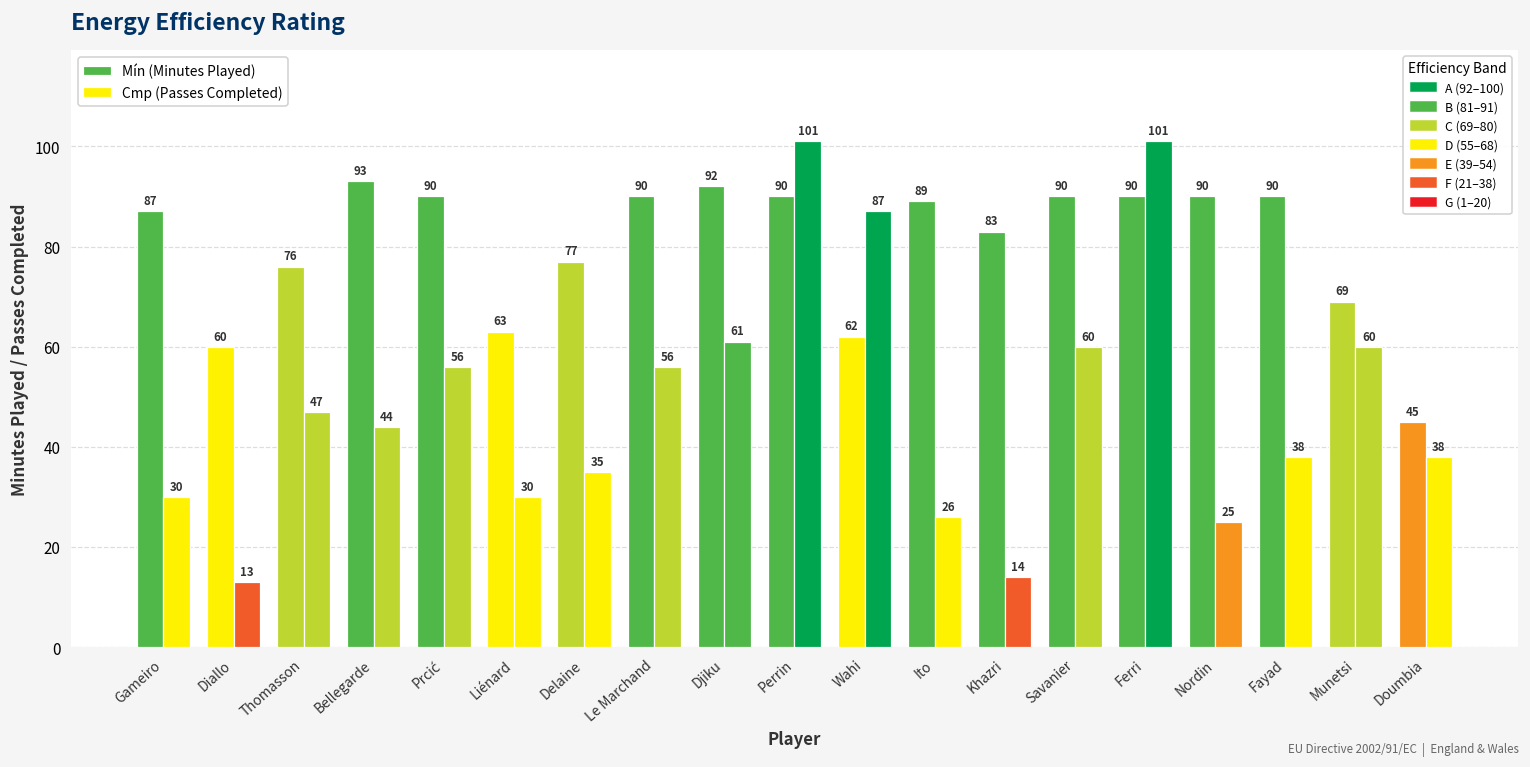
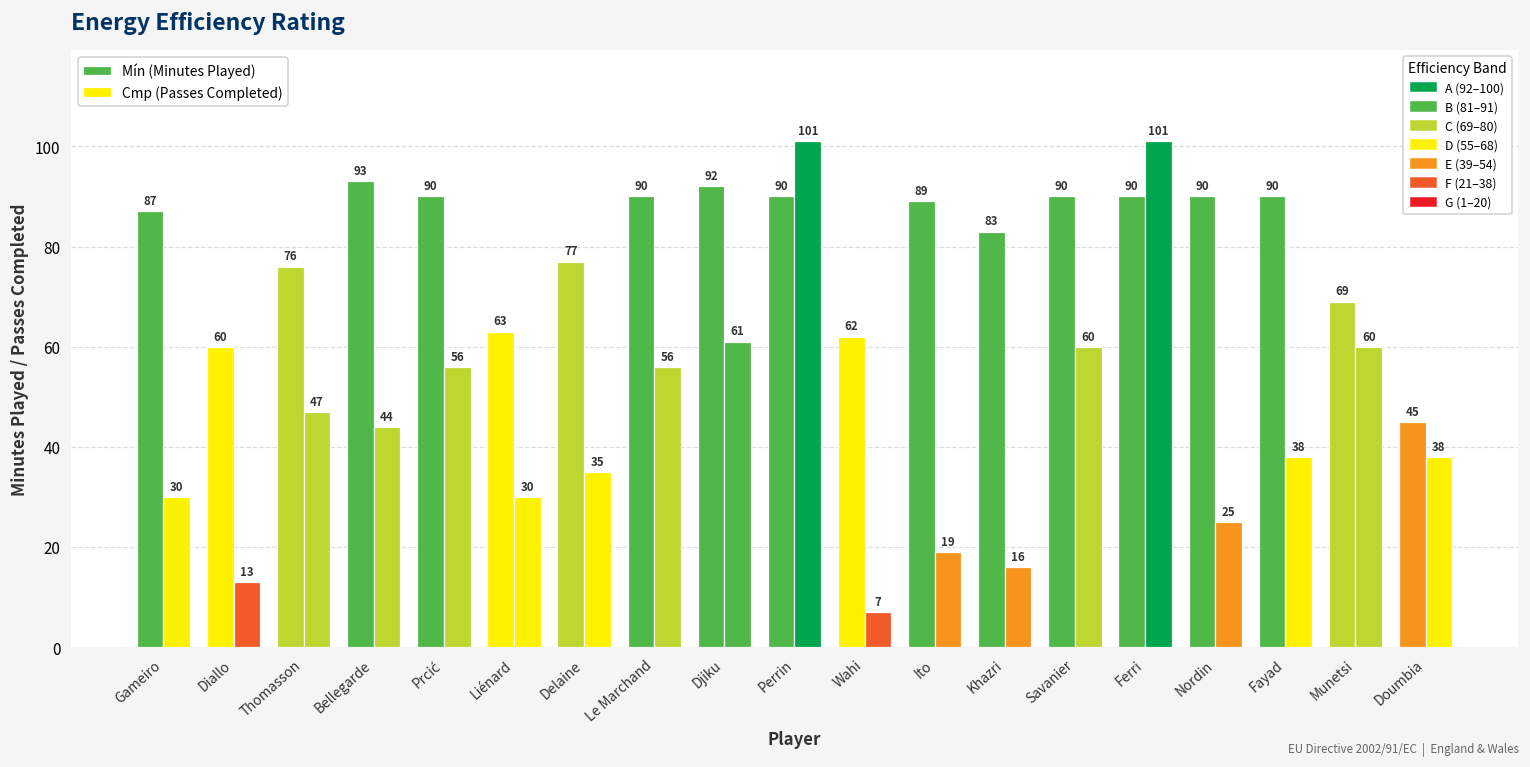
  {
    "Mín (Minutes Played)": {
      "Gameiro": 87,
      "Diallo": 60,
      "Thomasson": 76,
      "Bellegarde": 93,
      "Prcić": 90,
      "Liénard": 63,
      "Delaine": 77,
      "Le Marchand": 90,
      "Djiku": 92,
      "Perrin": 90,
      "Wahi": 62,
      "Ito": 89,
      "Khazri": 83,
      "Savanier": 90,
      "Ferri": 90,
      "Nordin": 90,
      "Fayad": 90,
      "Munetsi": 69,
      "Doumbia": 45
    },
    "Cmp (Passes Completed)": {
      "Gameiro": 30,
      "Diallo": 13,
      "Thomasson": 47,
      "Bellegarde": 44,
      "Prcić": 56,
      "Liénard": 30,
      "Delaine": 35,
      "Le Marchand": 56,
      "Djiku": 61,
      "Perrin": 101,
-     "Wahi": 87,
-     "Ito": 26,
-     "Khazri": 14,
+     "Wahi": 7,
+     "Ito": 19,
+     "Khazri": 16,
      "Savanier": 60,
      "Ferri": 101,
      "Nordin": 25,
      "Fayad": 38,
      "Munetsi": 60,
      "Doumbia": 38
    }
  }
